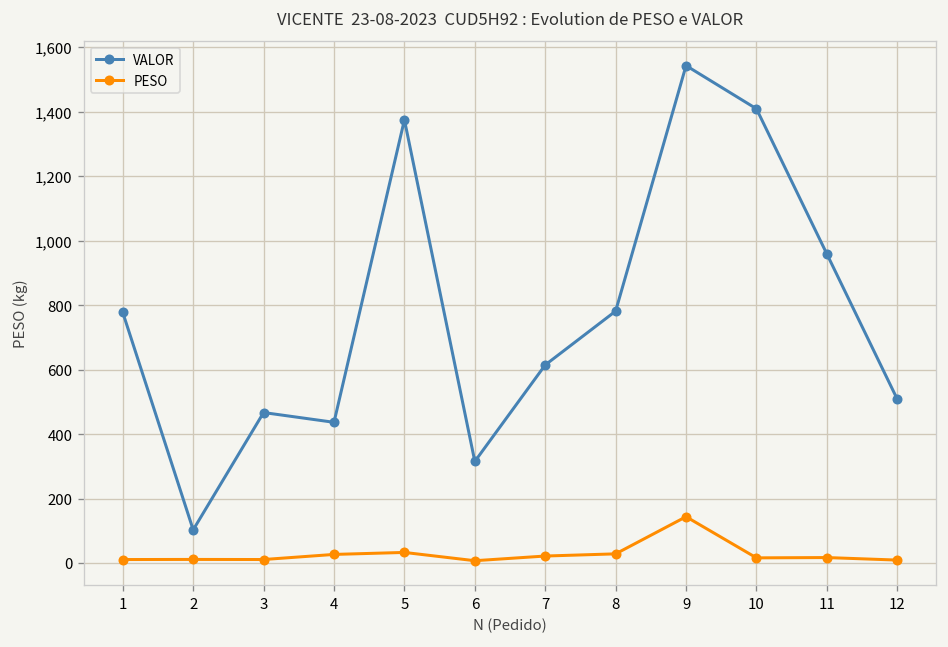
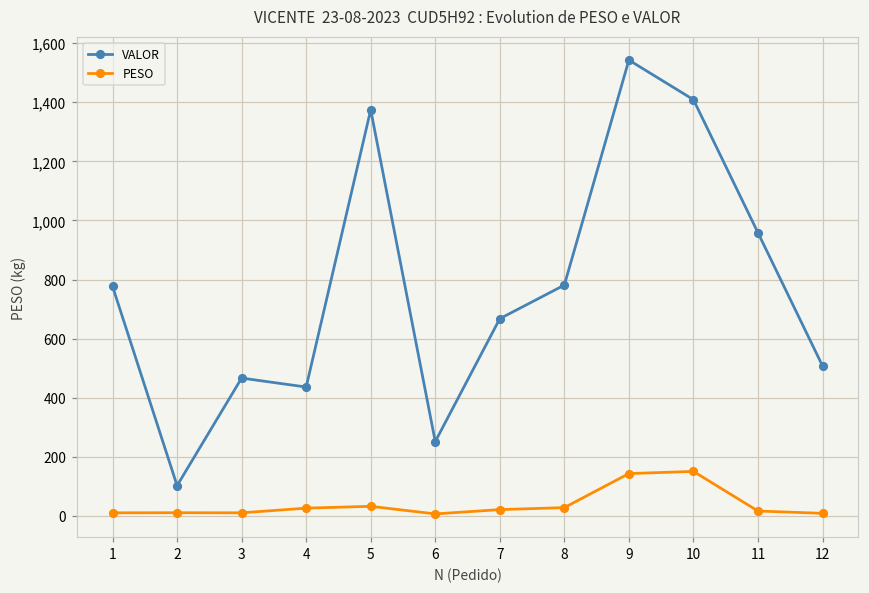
  {
    "VALOR": {
      "1": "780",
      "2": "100",
      "3": "470",
      "4": "440",
      "5": "1,370",
-     "6": "320",
-     "7": "610",
+     "6": "250",
+     "7": "670",
      "8": "780",
      "9": "1,540",
      "10": "1,410",
      "11": "960",
      "12": "510"
    },
    "PESO": {
      "1": "10",
      "2": "10",
      "3": "10",
      "4": "30",
      "5": "30",
      "6": "10",
      "7": "20",
      "8": "30",
      "9": "140",
-     "10": "20",
+     "10": "150",
      "11": "20",
      "12": "10"
    }
  }
